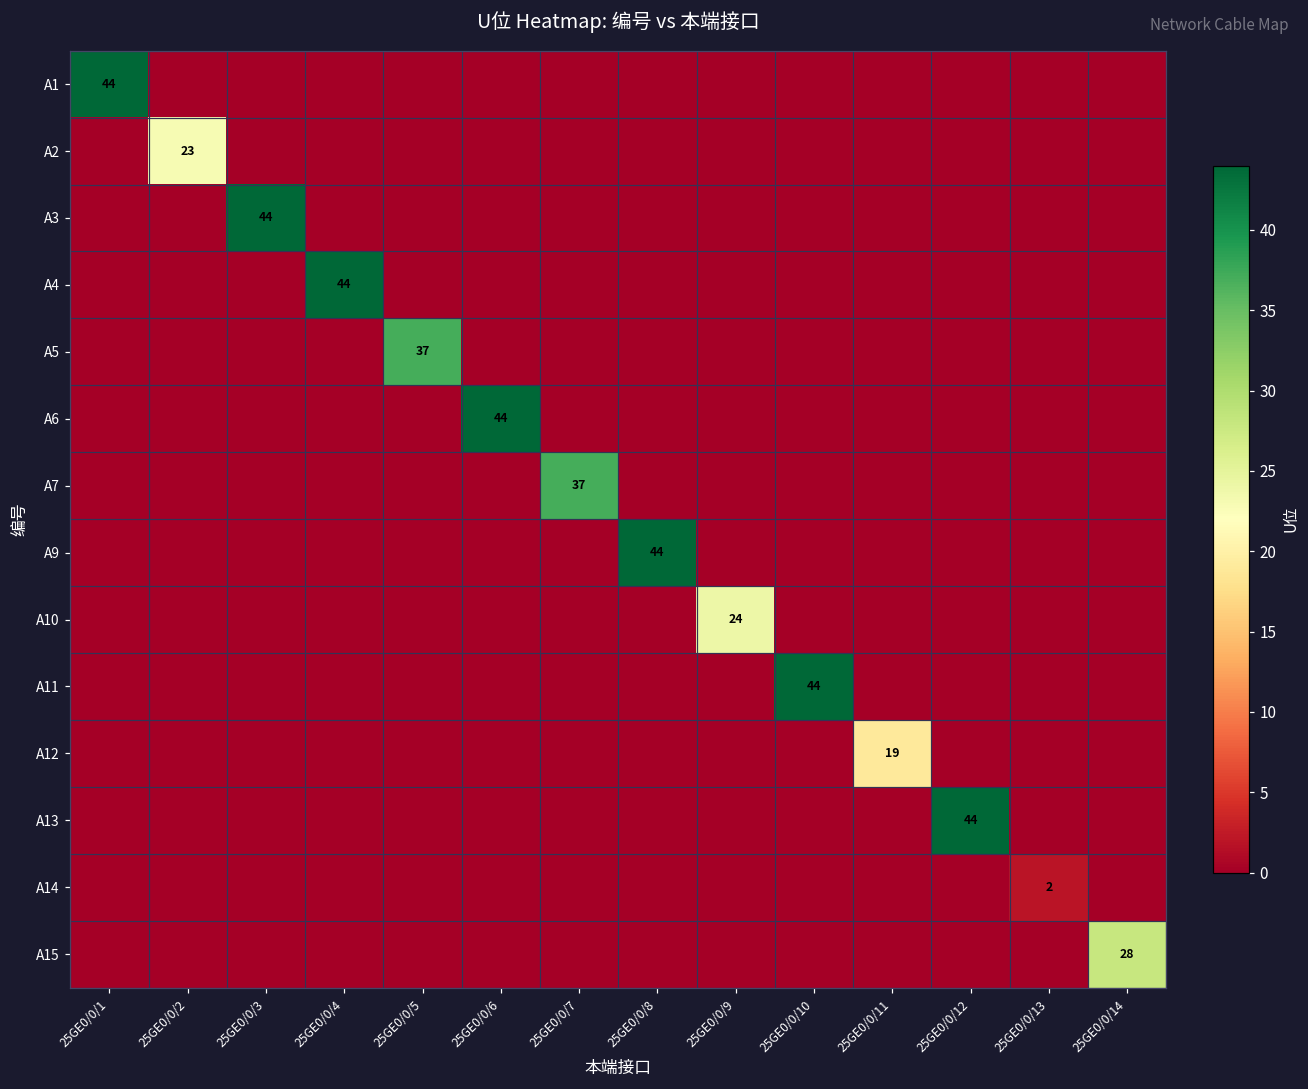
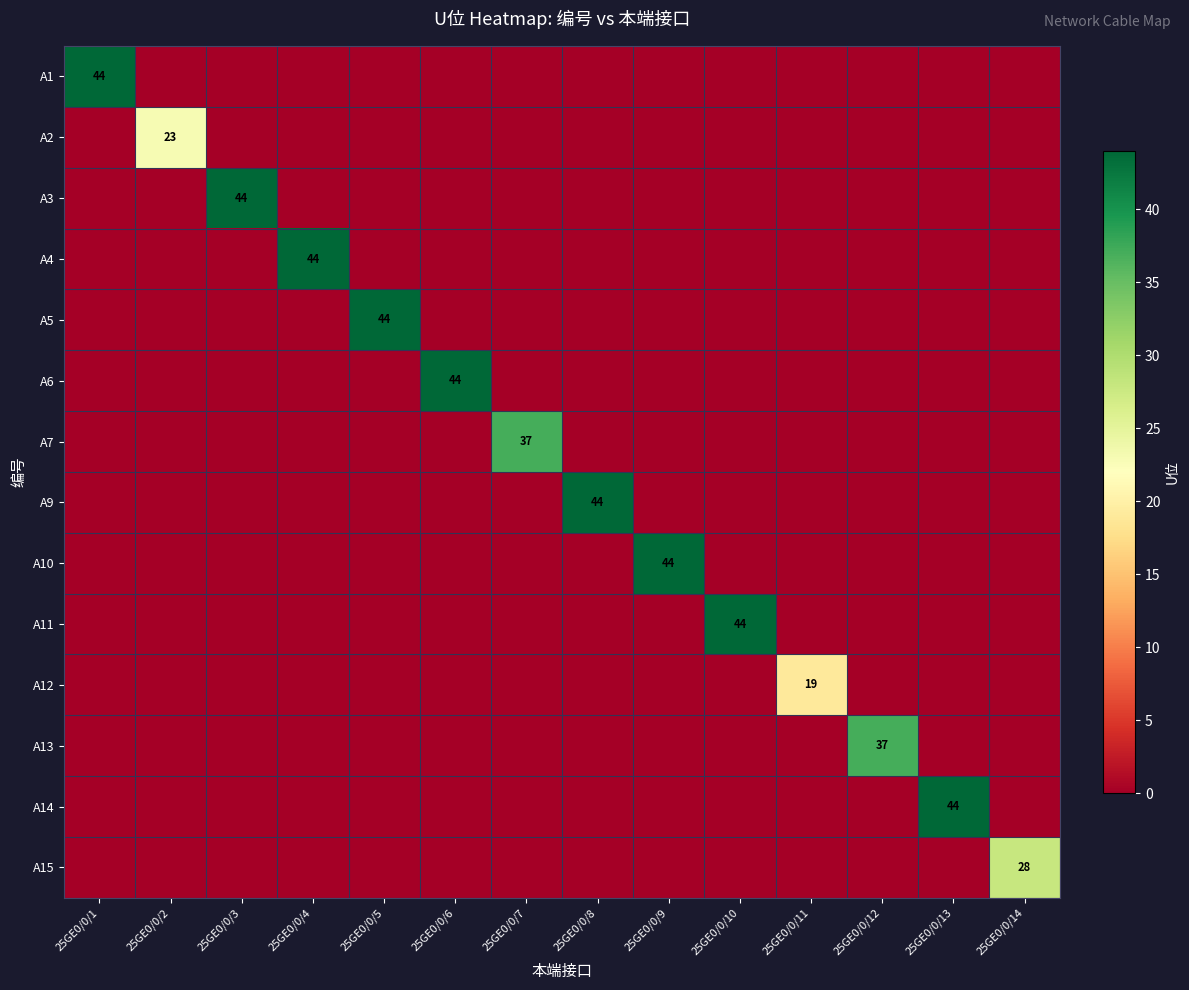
  {
    "A1": {
      "25GE0/0/1": 44
    },
    "A2": {
      "25GE0/0/2": 23
    },
    "A3": {
      "25GE0/0/3": 44
    },
    "A4": {
      "25GE0/0/4": 44
    },
    "A5": {
-     "25GE0/0/5": 37
+     "25GE0/0/5": 44
    },
    "A6": {
      "25GE0/0/6": 44
    },
    "A7": {
      "25GE0/0/7": 37
    },
    "A9": {
      "25GE0/0/8": 44
    },
    "A10": {
-     "25GE0/0/9": 24
+     "25GE0/0/9": 44
    },
    "A11": {
      "25GE0/0/10": 44
    },
    "A12": {
      "25GE0/0/11": 19
    },
    "A13": {
-     "25GE0/0/12": 44
+     "25GE0/0/12": 37
    },
    "A14": {
-     "25GE0/0/13": 2
+     "25GE0/0/13": 44
    },
    "A15": {
      "25GE0/0/14": 28
    }
  }
